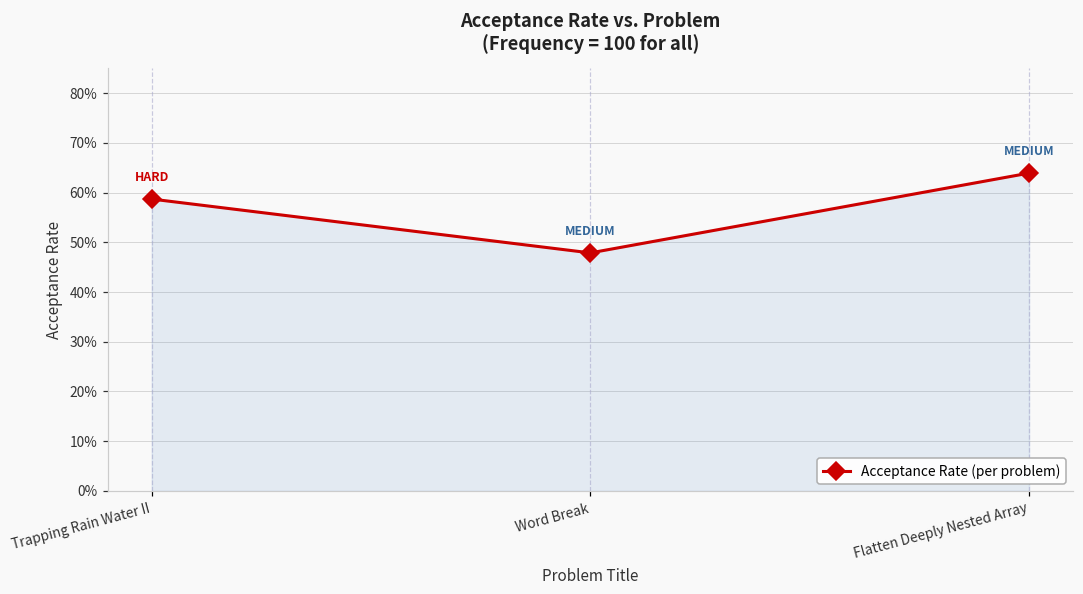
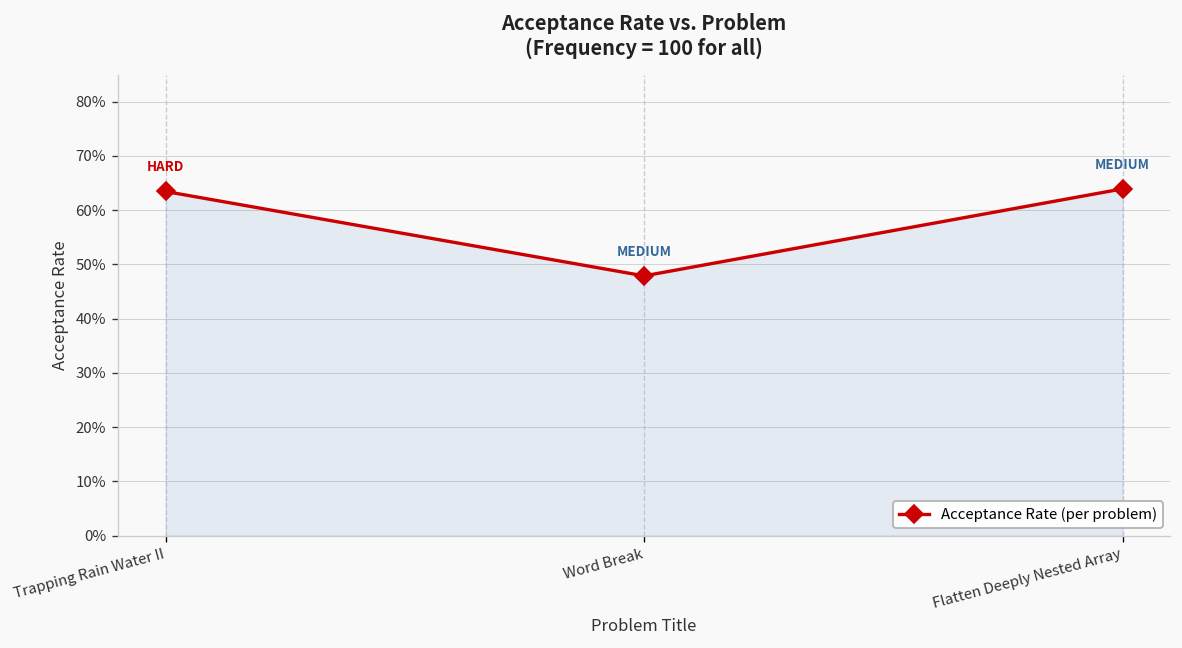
  {
-   "Trapping Rain Water II": "59%",
+   "Trapping Rain Water II": "63%",
    "Word Break": "48%",
    "Flatten Deeply Nested Array": "64%"
  }
